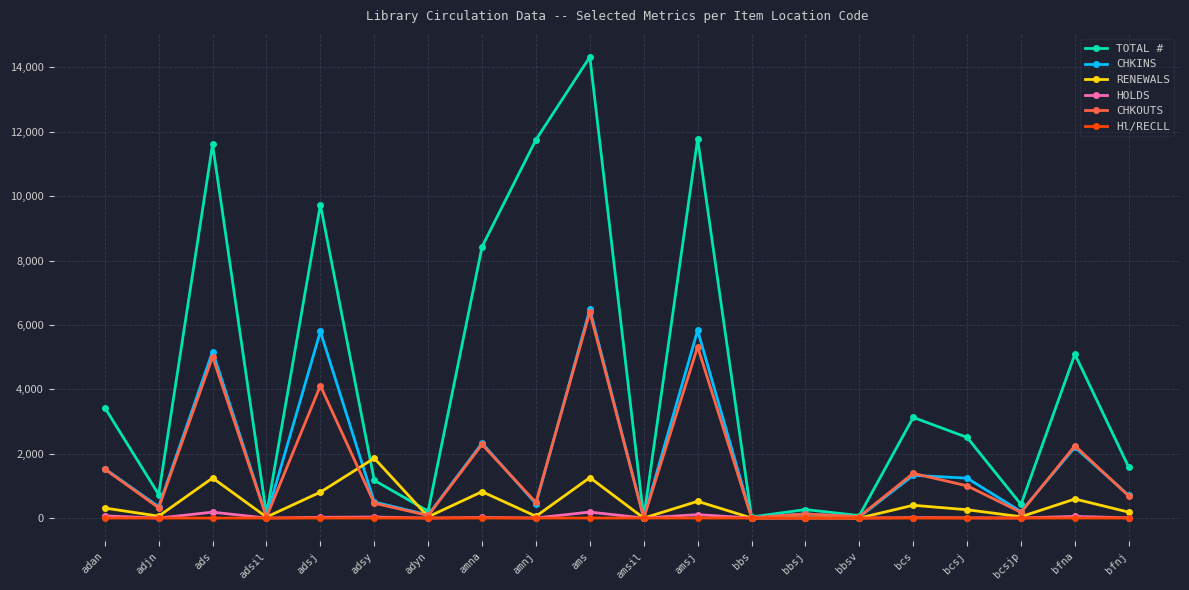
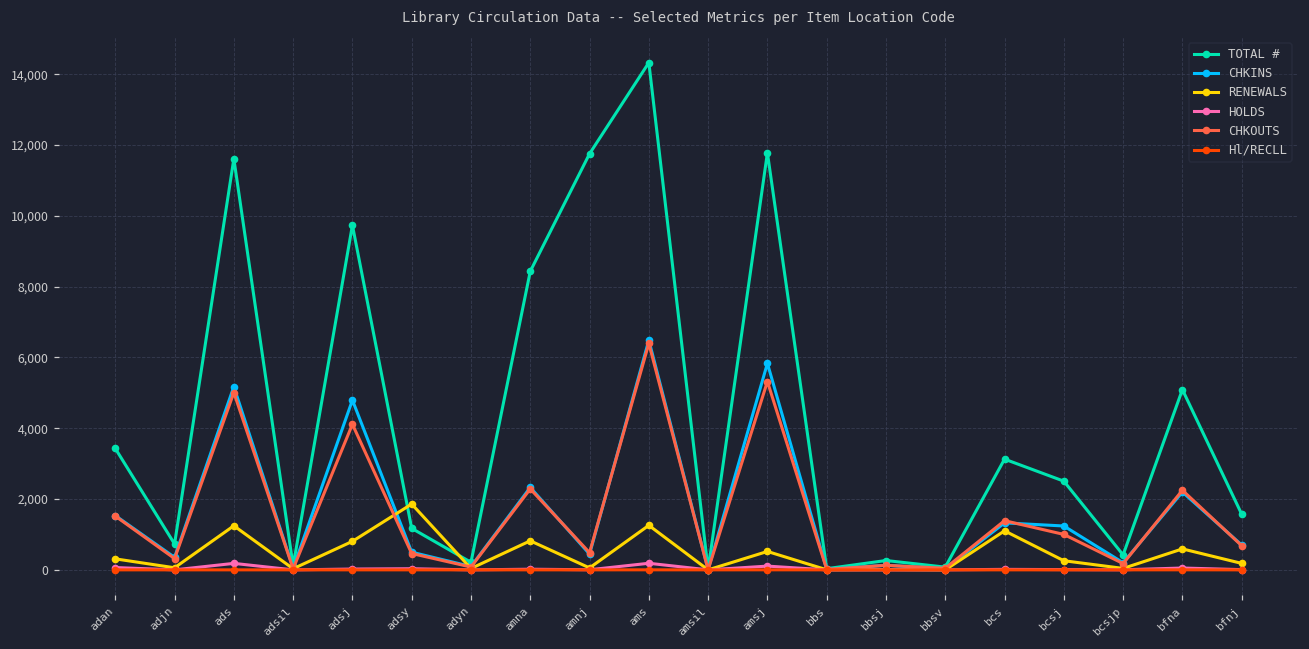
  {
    "TOTAL #": {
      "adan": "3,400",
      "adjn": "700",
      "ads": "11,600",
      "adsj": "9,700",
      "adsy": "1,200",
      "adyn": "200",
      "amna": "8,400",
      "amnj": "11,800",
      "ams": "14,300",
      "amsj": "11,800",
      "bbsj": "300",
      "bcs": "3,100",
      "bcsj": "2,500",
      "bcsjp": "400",
      "bfna": "5,100",
      "bfnj": "1,600"
    },
    "CHKINS": {
      "ads": "5,200",
-     "adsj": "5,800",
+     "adsj": "4,800",
      "ams": "6,500",
      "amsj": "5,800",
      "bcsj": "1,200"
    },
    "RENEWALS": {
      "adan": "300",
      "ads": "1,200",
      "adsj": "800",
      "adsy": "1,900",
      "amna": "800",
      "ams": "1,300",
      "amsj": "500",
-     "bcs": "400",
+     "bcs": "1,100",
      "bcsj": "300",
      "bfna": "600",
      "bfnj": "200"
    },
    "HOLDS": {
      "ads": "200",
      "ams": "200",
      "amsj": "100"
    },
    "CHKOUTS": {
      "ads": "5,000",
      "adsj": "4,100",
      "ams": "6,400",
      "amsj": "5,300",
      "bcsj": "1,000"
    },
    "Hl/RECLL": {
      "ads": "0",
      "ams": "0",
      "amsj": "0"
    }
  }
